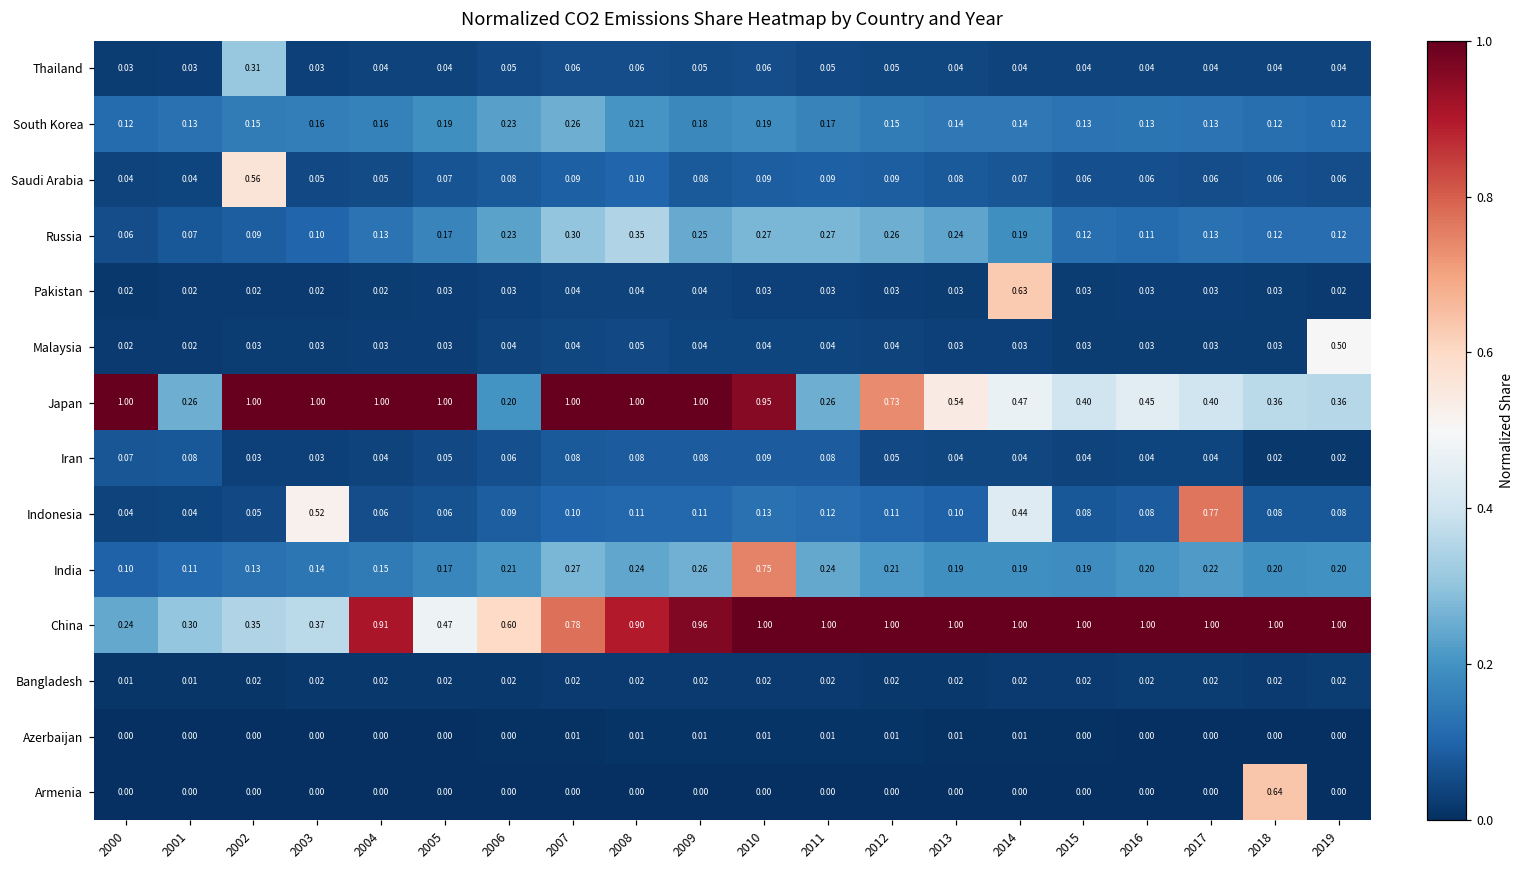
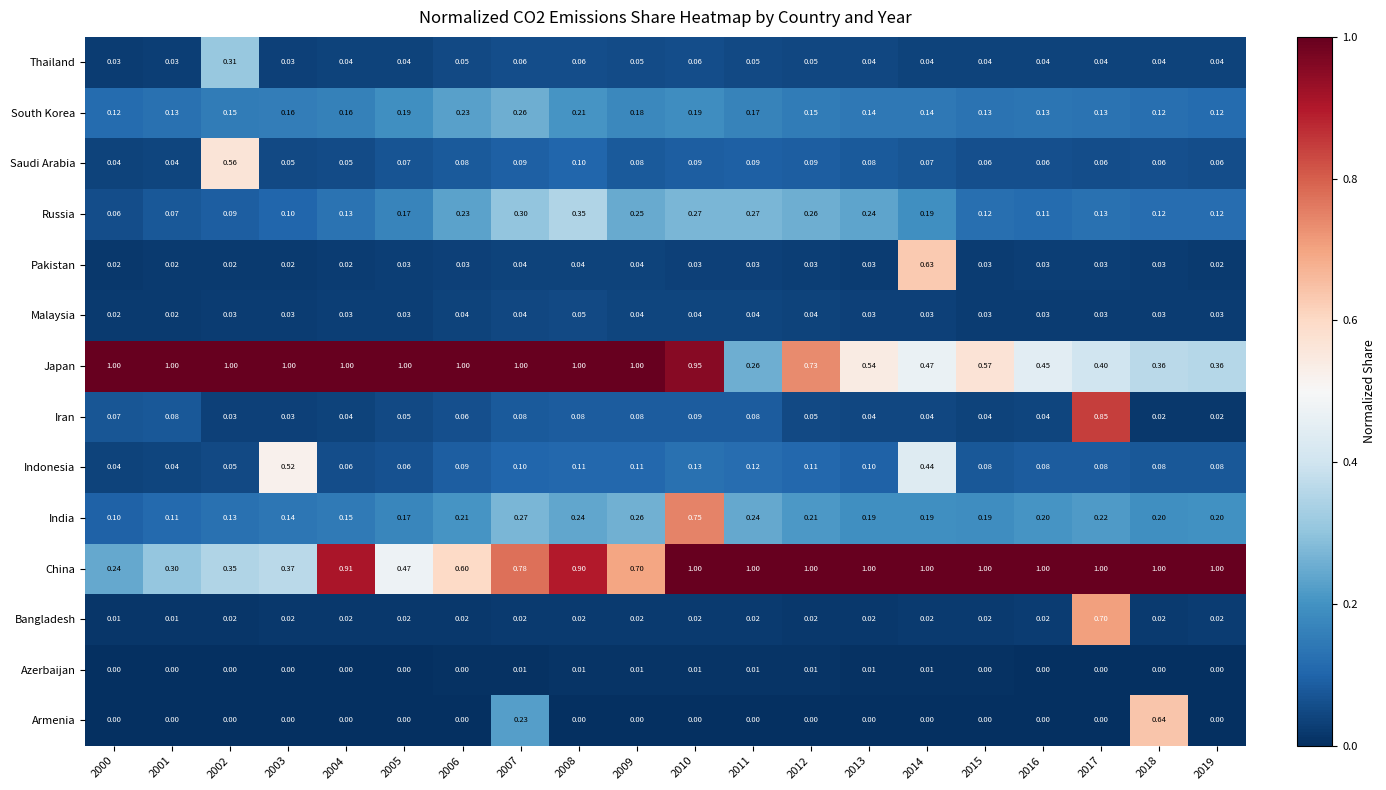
  {
    "Malaysia": {
      "2000": 0.02,
      "2001": 0.02,
      "2002": 0.03,
      "2003": 0.03,
      "2004": 0.03,
      "2005": 0.03,
      "2006": 0.04,
      "2007": 0.04,
      "2008": 0.05,
      "2009": 0.04,
      "2010": 0.04,
      "2011": 0.04,
      "2012": 0.04,
      "2013": 0.03,
      "2014": 0.03,
      "2015": 0.03,
      "2016": 0.03,
      "2017": 0.03,
      "2018": 0.03,
-     "2019": 0.50
+     "2019": 0.03
    },
    "Japan": {
      "2000": 1.00,
-     "2001": 0.26,
+     "2001": 1.00,
      "2002": 1.00,
      "2003": 1.00,
      "2004": 1.00,
      "2005": 1.00,
-     "2006": 0.20,
+     "2006": 1.00,
      "2007": 1.00,
      "2008": 1.00,
      "2009": 1.00,
      "2010": 0.95,
      "2011": 0.26,
      "2012": 0.73,
      "2013": 0.54,
      "2014": 0.47,
-     "2015": 0.40,
+     "2015": 0.57,
      "2016": 0.45,
      "2017": 0.40,
      "2018": 0.36,
      "2019": 0.36
    },
    "Iran": {
      "2000": 0.07,
      "2001": 0.08,
      "2002": 0.03,
      "2003": 0.03,
      "2004": 0.04,
      "2005": 0.05,
      "2006": 0.06,
      "2007": 0.08,
      "2008": 0.08,
      "2009": 0.08,
      "2010": 0.09,
      "2011": 0.08,
      "2012": 0.05,
      "2013": 0.04,
      "2014": 0.04,
      "2015": 0.04,
      "2016": 0.04,
-     "2017": 0.04,
+     "2017": 0.85,
      "2018": 0.02,
      "2019": 0.02
    },
    "Indonesia": {
      "2000": 0.04,
      "2001": 0.04,
      "2002": 0.05,
      "2003": 0.52,
      "2004": 0.06,
      "2005": 0.06,
      "2006": 0.09,
      "2007": 0.10,
      "2008": 0.11,
      "2009": 0.11,
      "2010": 0.13,
      "2011": 0.12,
      "2012": 0.11,
      "2013": 0.10,
      "2014": 0.44,
      "2015": 0.08,
      "2016": 0.08,
-     "2017": 0.77,
+     "2017": 0.08,
      "2018": 0.08,
      "2019": 0.08
    },
    "China": {
      "2000": 0.24,
      "2001": 0.30,
      "2002": 0.35,
      "2003": 0.37,
      "2004": 0.91,
      "2005": 0.47,
      "2006": 0.60,
      "2007": 0.78,
      "2008": 0.90,
-     "2009": 0.96,
+     "2009": 0.70,
      "2010": 1.00,
      "2011": 1.00,
      "2012": 1.00,
      "2013": 1.00,
      "2014": 1.00,
      "2015": 1.00,
      "2016": 1.00,
      "2017": 1.00,
      "2018": 1.00,
      "2019": 1.00
    },
    "Bangladesh": {
      "2000": 0.01,
      "2001": 0.01,
      "2002": 0.02,
      "2003": 0.02,
      "2004": 0.02,
      "2005": 0.02,
      "2006": 0.02,
      "2007": 0.02,
      "2008": 0.02,
      "2009": 0.02,
      "2010": 0.02,
      "2011": 0.02,
      "2012": 0.02,
      "2013": 0.02,
      "2014": 0.02,
      "2015": 0.02,
      "2016": 0.02,
-     "2017": 0.02,
+     "2017": 0.70,
      "2018": 0.02,
      "2019": 0.02
    },
    "Armenia": {
      "2000": 0.00,
      "2001": 0.00,
      "2002": 0.00,
      "2003": 0.00,
      "2004": 0.00,
      "2005": 0.00,
      "2006": 0.00,
-     "2007": 0.00,
+     "2007": 0.23,
      "2008": 0.00,
      "2009": 0.00,
      "2010": 0.00,
      "2011": 0.00,
      "2012": 0.00,
      "2013": 0.00,
      "2014": 0.00,
      "2015": 0.00,
      "2016": 0.00,
      "2017": 0.00,
      "2018": 0.64,
      "2019": 0.00
    }
  }
